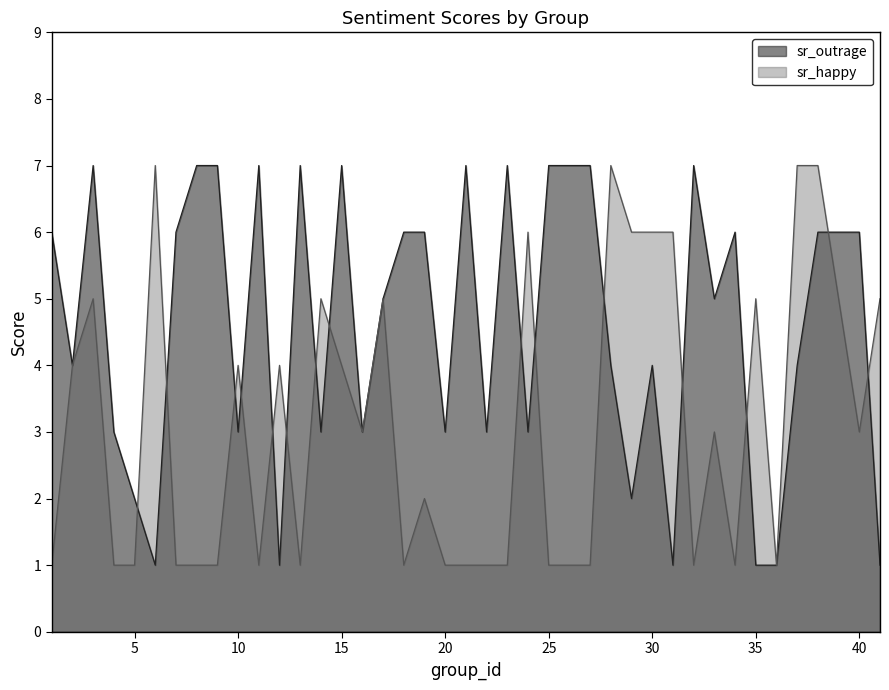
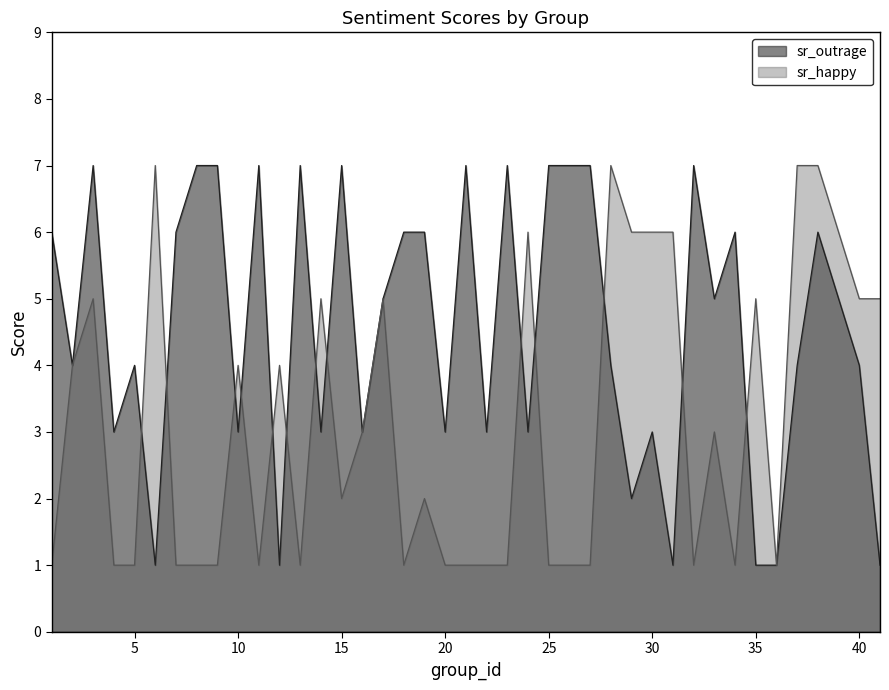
  {
    "sr_outrage": {
-     "5": 2,
+     "5": 4,
      "10": 3,
      "15": 7,
      "20": 3,
      "25": 7,
-     "30": 4,
+     "30": 3,
      "35": 1,
-     "40": 6
+     "40": 4
    },
    "sr_happy": {
      "5": 1,
      "10": 4,
-     "15": 4,
+     "15": 2,
      "20": 1,
      "25": 1,
      "30": 6,
      "35": 5,
-     "40": 3
+     "40": 5
    }
  }
